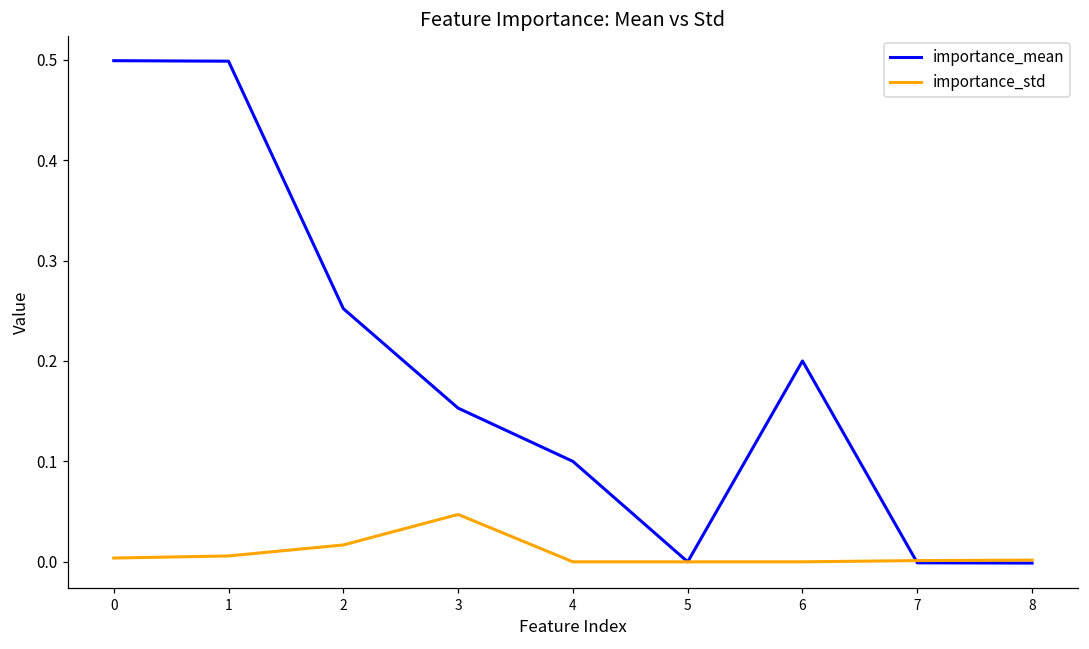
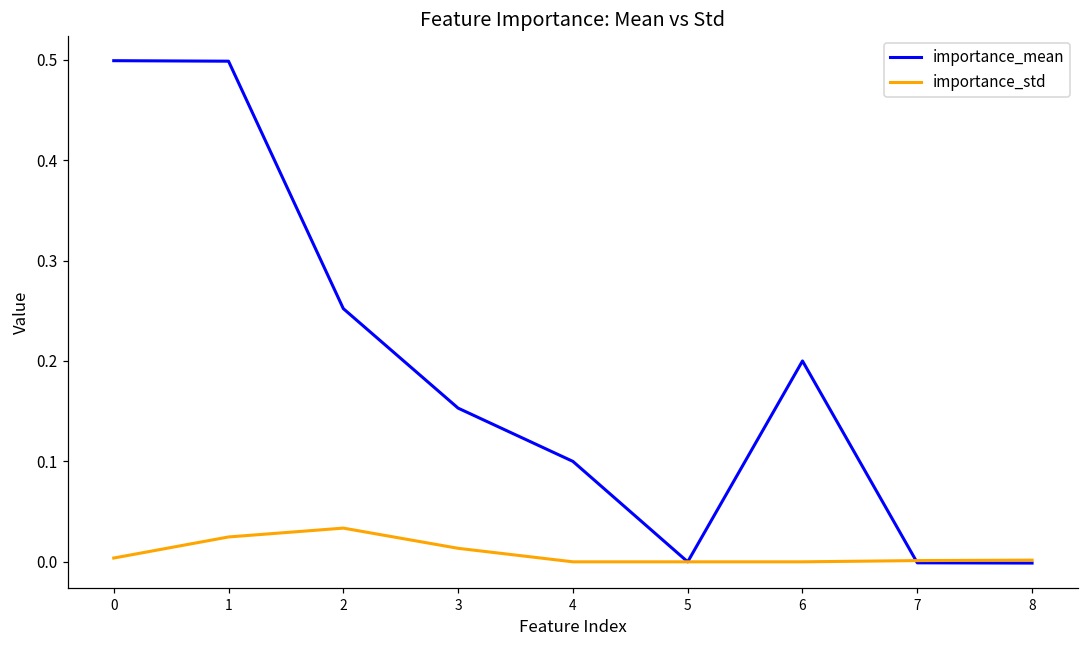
  {
    "importance_mean": {
      "0": 0.50,
      "1": 0.50,
      "2": 0.25,
      "3": 0.15,
      "4": 0.10,
      "6": 0.20,
      "8": 0.00
    },
    "importance_std": {
      "0": 0.00,
-     "1": 0.01,
-     "2": 0.02,
-     "3": 0.05,
+     "1": 0.02,
+     "2": 0.03,
+     "3": 0.01,
      "4": 0.00,
      "6": 0.00,
      "8": 0.00
    }
  }
